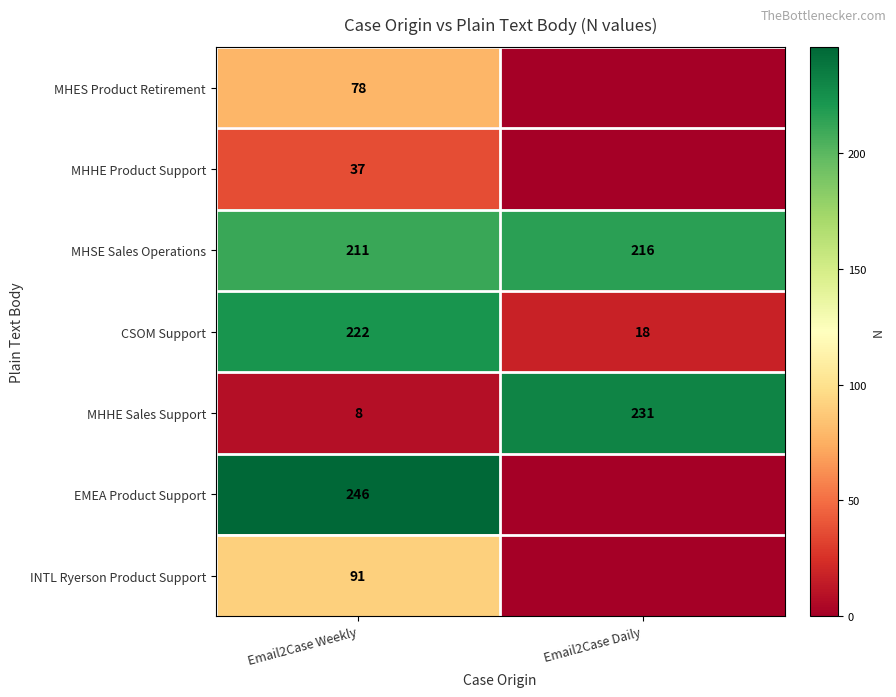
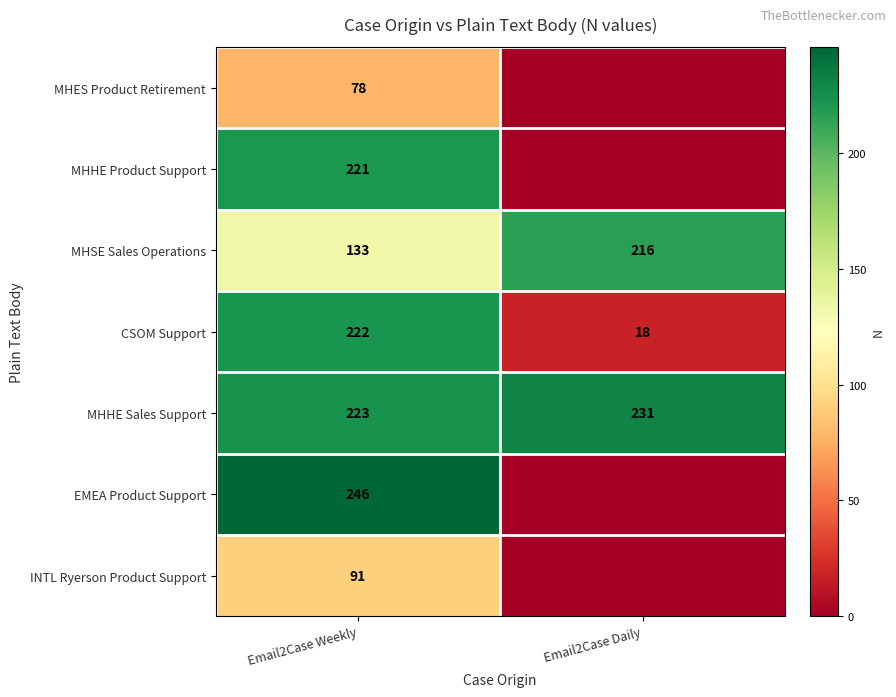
  {
    "MHES Product Retirement": {
      "Email2Case Weekly": 78
    },
    "MHHE Product Support": {
-     "Email2Case Weekly": 37
+     "Email2Case Weekly": 221
    },
    "MHSE Sales Operations": {
-     "Email2Case Weekly": 211,
+     "Email2Case Weekly": 133,
      "Email2Case Daily": 216
    },
    "CSOM Support": {
      "Email2Case Weekly": 222,
      "Email2Case Daily": 18
    },
    "MHHE Sales Support": {
-     "Email2Case Weekly": 8,
+     "Email2Case Weekly": 223,
      "Email2Case Daily": 231
    },
    "EMEA Product Support": {
      "Email2Case Weekly": 246
    },
    "INTL Ryerson Product Support": {
      "Email2Case Weekly": 91
    }
  }
